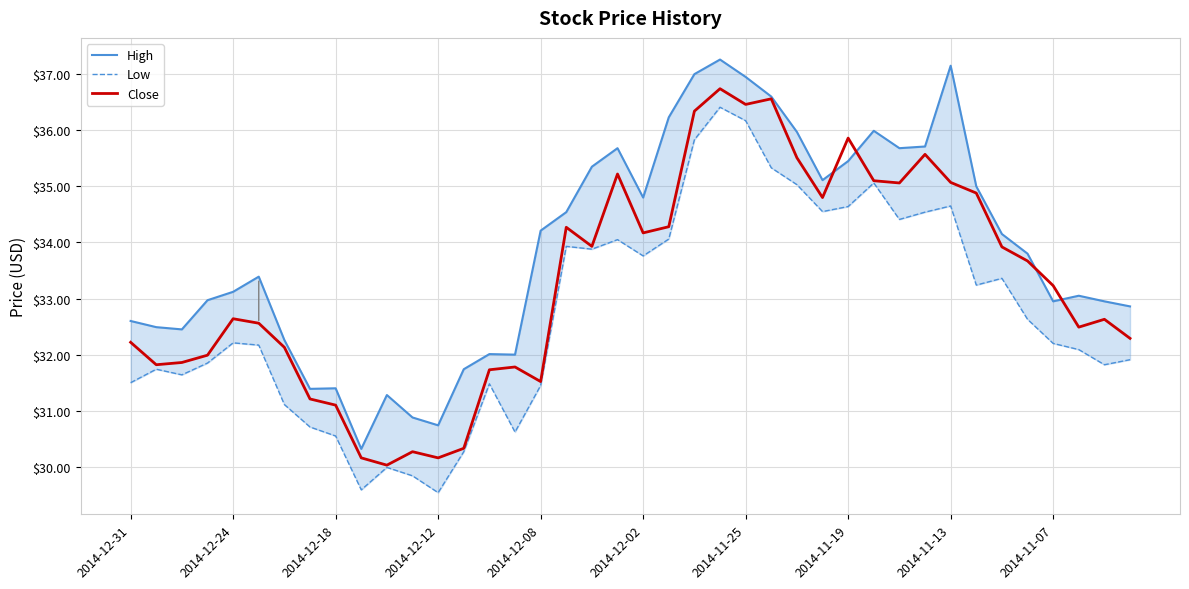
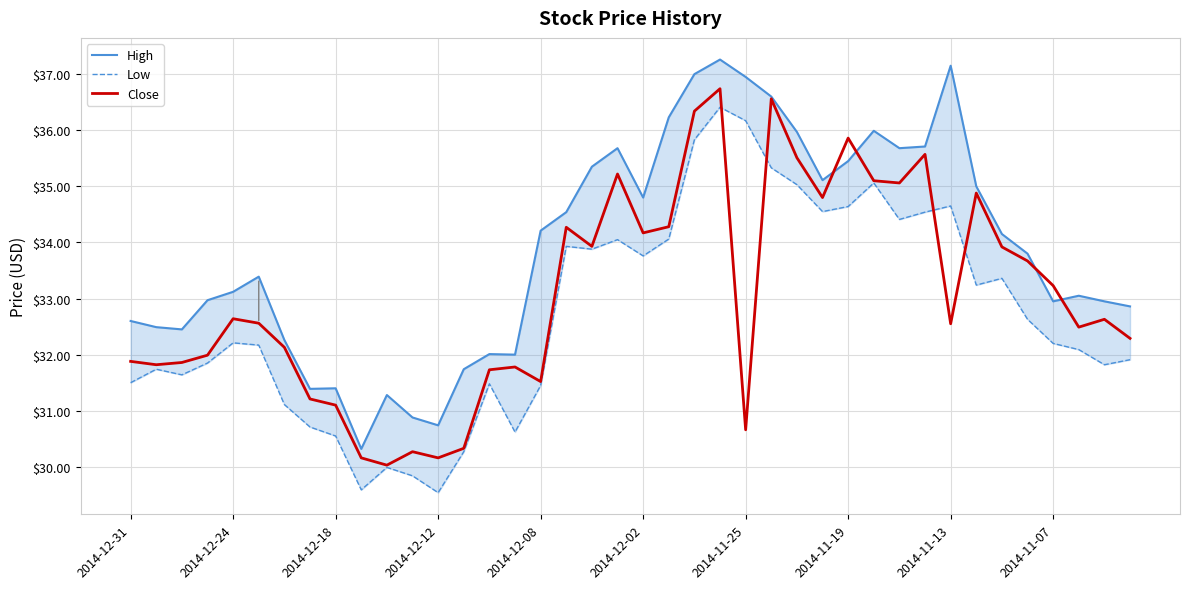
  {
    "Close": {
-     "2014-12-31": "$32.2",
+     "2014-12-31": "$31.9",
      "2014-12-24": "$32.6",
      "2014-12-18": "$31.1",
      "2014-12-12": "$30.2",
      "2014-12-08": "$31.5",
      "2014-12-02": "$34.2",
-     "2014-11-25": "$36.5",
+     "2014-11-25": "$30.7",
      "2014-11-19": "$35.9",
-     "2014-11-13": "$35.1",
+     "2014-11-13": "$32.6",
      "2014-11-07": "$33.2"
    }
  }
